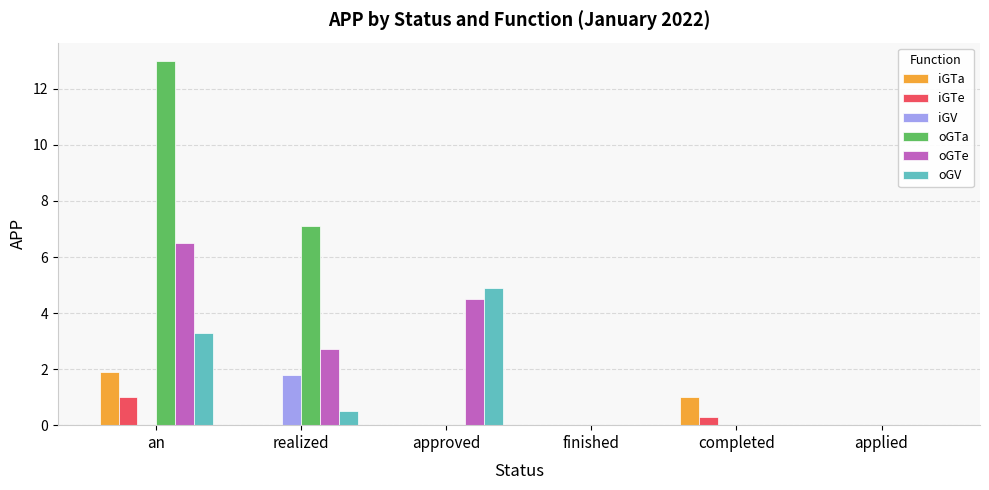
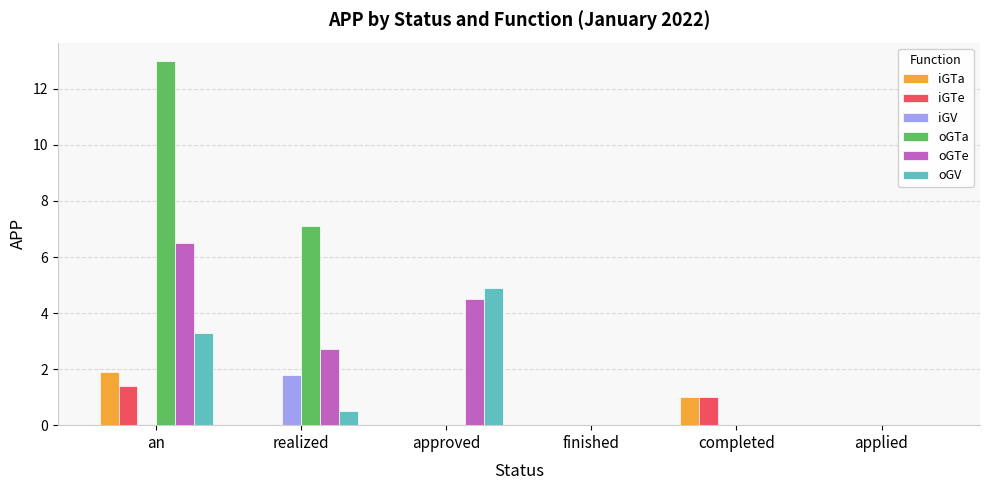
  {
    "iGTa": {
      "an": 1.9,
      "realized": 0.0,
      "approved": 0.0,
      "finished": 0.0,
      "completed": 1.0,
      "applied": 0.0
    },
    "iGTe": {
-     "an": 1.0,
+     "an": 1.4,
      "realized": 0.0,
      "approved": 0.0,
      "finished": 0.0,
-     "completed": 0.3,
+     "completed": 1.0,
      "applied": 0.0
    },
    "iGV": {
      "an": 0.0,
      "realized": 1.8,
      "approved": 0.0,
      "finished": 0.0,
      "completed": 0.0,
      "applied": 0.0
    },
    "oGTa": {
      "an": 13.0,
      "realized": 7.1,
      "approved": 0.0,
      "finished": 0.0,
      "completed": 0.0,
      "applied": 0.0
    },
    "oGTe": {
      "an": 6.5,
      "realized": 2.7,
      "approved": 4.5,
      "finished": 0.0,
      "completed": 0.0,
      "applied": 0.0
    },
    "oGV": {
      "an": 3.3,
      "realized": 0.5,
      "approved": 4.9,
      "finished": 0.0,
      "completed": 0.0,
      "applied": 0.0
    }
  }
